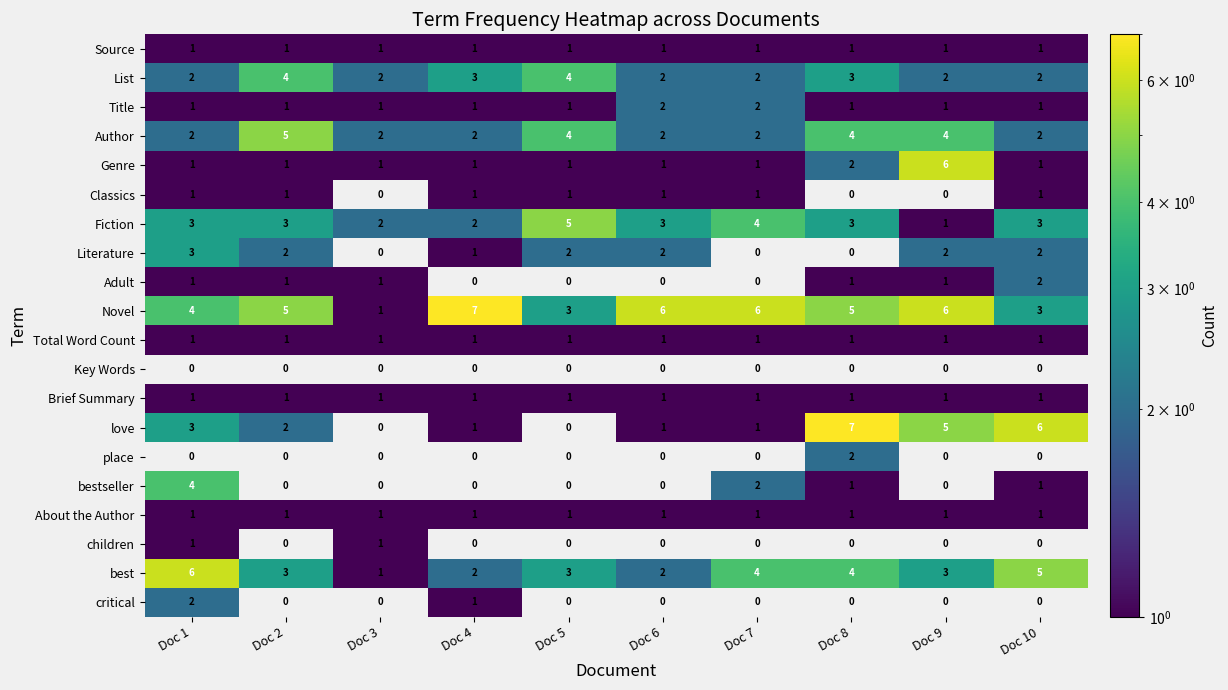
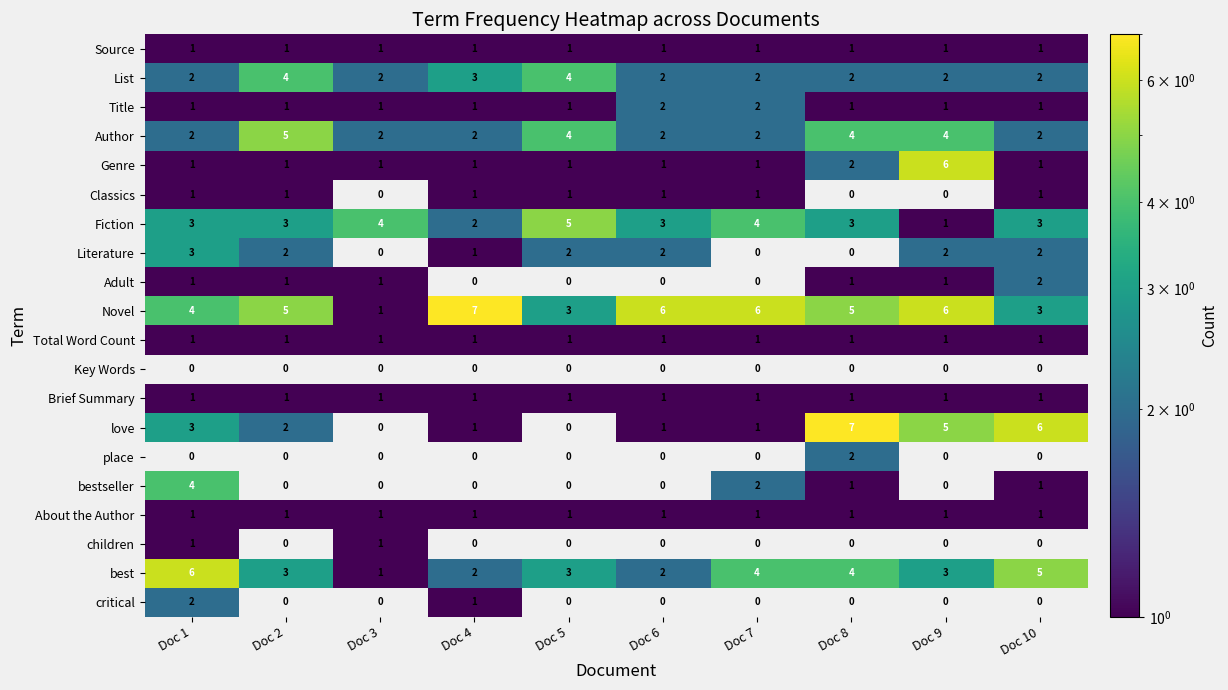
  {
    "Source": {
      "Doc 1": 1,
      "Doc 2": 1,
      "Doc 3": 1,
      "Doc 4": 1,
      "Doc 5": 1,
      "Doc 6": 1,
      "Doc 7": 1,
      "Doc 8": 1,
      "Doc 9": 1,
      "Doc 10": 1
    },
    "List": {
      "Doc 1": 2,
      "Doc 2": 4,
      "Doc 3": 2,
      "Doc 4": 3,
      "Doc 5": 4,
      "Doc 6": 2,
      "Doc 7": 2,
-     "Doc 8": 3,
+     "Doc 8": 2,
      "Doc 9": 2,
      "Doc 10": 2
    },
    "Title": {
      "Doc 1": 1,
      "Doc 2": 1,
      "Doc 3": 1,
      "Doc 4": 1,
      "Doc 5": 1,
      "Doc 6": 2,
      "Doc 7": 2,
      "Doc 8": 1,
      "Doc 9": 1,
      "Doc 10": 1
    },
    "Author": {
      "Doc 1": 2,
      "Doc 2": 5,
      "Doc 3": 2,
      "Doc 4": 2,
      "Doc 5": 4,
      "Doc 6": 2,
      "Doc 7": 2,
      "Doc 8": 4,
      "Doc 9": 4,
      "Doc 10": 2
    },
    "Genre": {
      "Doc 1": 1,
      "Doc 2": 1,
      "Doc 3": 1,
      "Doc 4": 1,
      "Doc 5": 1,
      "Doc 6": 1,
      "Doc 7": 1,
      "Doc 8": 2,
      "Doc 9": 6,
      "Doc 10": 1
    },
    "Classics": {
      "Doc 1": 1,
      "Doc 2": 1,
      "Doc 4": 1,
      "Doc 5": 1,
      "Doc 6": 1,
      "Doc 7": 1,
      "Doc 10": 1
    },
    "Fiction": {
      "Doc 1": 3,
      "Doc 2": 3,
-     "Doc 3": 2,
+     "Doc 3": 4,
      "Doc 4": 2,
      "Doc 5": 5,
      "Doc 6": 3,
      "Doc 7": 4,
      "Doc 8": 3,
      "Doc 9": 1,
      "Doc 10": 3
    },
    "Literature": {
      "Doc 1": 3,
      "Doc 2": 2,
      "Doc 4": 1,
      "Doc 5": 2,
      "Doc 6": 2,
      "Doc 9": 2,
      "Doc 10": 2
    },
    "Adult": {
      "Doc 1": 1,
      "Doc 2": 1,
      "Doc 3": 1,
      "Doc 8": 1,
      "Doc 9": 1,
      "Doc 10": 2
    },
    "Novel": {
      "Doc 1": 4,
      "Doc 2": 5,
      "Doc 3": 1,
      "Doc 4": 7,
      "Doc 5": 3,
      "Doc 6": 6,
      "Doc 7": 6,
      "Doc 8": 5,
      "Doc 9": 6,
      "Doc 10": 3
    },
    "Total Word Count": {
      "Doc 1": 1,
      "Doc 2": 1,
      "Doc 3": 1,
      "Doc 4": 1,
      "Doc 5": 1,
      "Doc 6": 1,
      "Doc 7": 1,
      "Doc 8": 1,
      "Doc 9": 1,
      "Doc 10": 1
    },
    "Brief Summary": {
      "Doc 1": 1,
      "Doc 2": 1,
      "Doc 3": 1,
      "Doc 4": 1,
      "Doc 5": 1,
      "Doc 6": 1,
      "Doc 7": 1,
      "Doc 8": 1,
      "Doc 9": 1,
      "Doc 10": 1
    },
    "love": {
      "Doc 1": 3,
      "Doc 2": 2,
      "Doc 4": 1,
      "Doc 6": 1,
      "Doc 7": 1,
      "Doc 8": 7,
      "Doc 9": 5,
      "Doc 10": 6
    },
    "place": {
      "Doc 8": 2
    },
    "bestseller": {
      "Doc 1": 4,
      "Doc 7": 2,
      "Doc 8": 1,
      "Doc 10": 1
    },
    "About the Author": {
      "Doc 1": 1,
      "Doc 2": 1,
      "Doc 3": 1,
      "Doc 4": 1,
      "Doc 5": 1,
      "Doc 6": 1,
      "Doc 7": 1,
      "Doc 8": 1,
      "Doc 9": 1,
      "Doc 10": 1
    },
    "children": {
      "Doc 1": 1,
      "Doc 3": 1
    },
    "best": {
      "Doc 1": 6,
      "Doc 2": 3,
      "Doc 3": 1,
      "Doc 4": 2,
      "Doc 5": 3,
      "Doc 6": 2,
      "Doc 7": 4,
      "Doc 8": 4,
      "Doc 9": 3,
      "Doc 10": 5
    },
    "critical": {
      "Doc 1": 2,
      "Doc 4": 1
    }
  }
